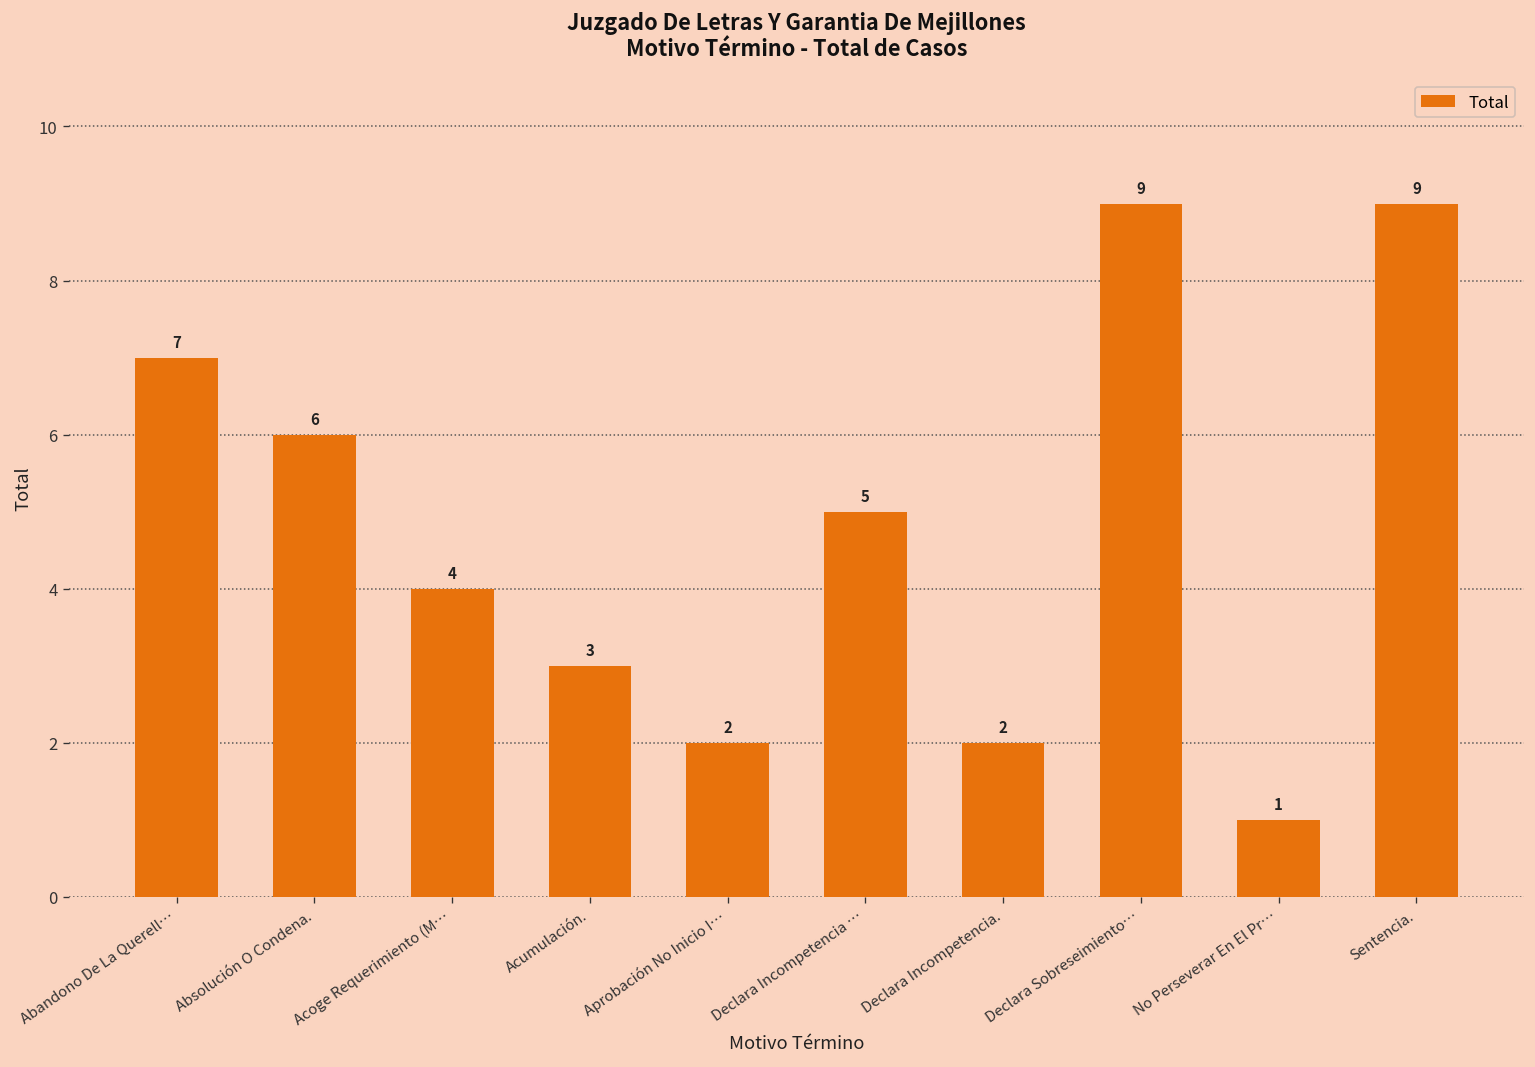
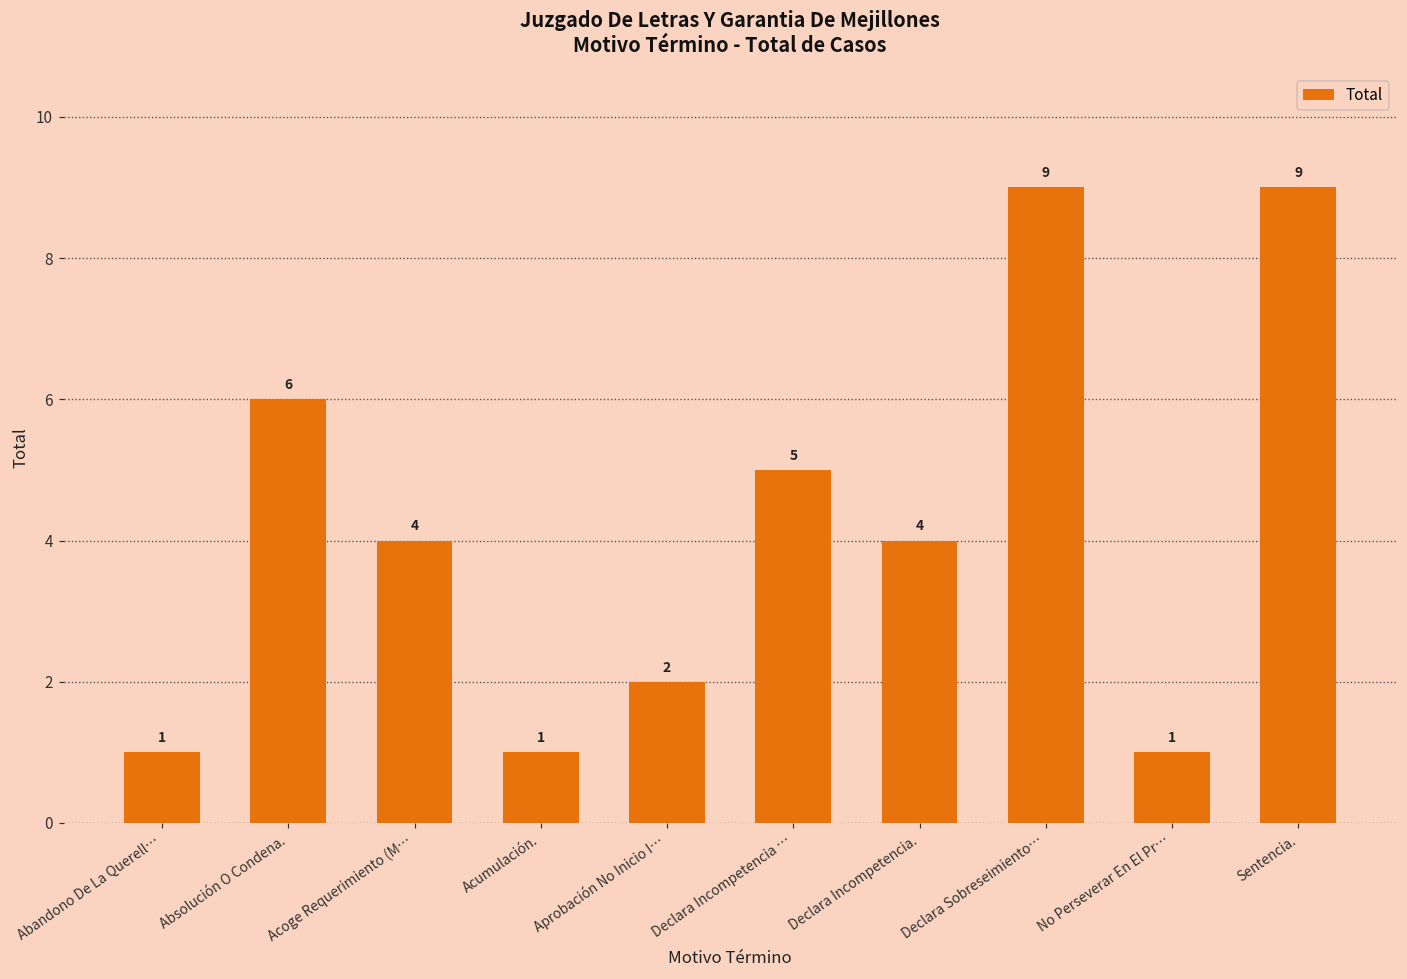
  {
-   "Abandono De La Querell…": 7,
+   "Abandono De La Querell…": 1,
    "Absolución O Condena.": 6,
    "Acoge Requerimiento (M…": 4,
-   "Acumulación.": 3,
+   "Acumulación.": 1,
    "Aprobación No Inicio I…": 2,
    "Declara Incompetencia …": 5,
-   "Declara Incompetencia.": 2,
+   "Declara Incompetencia.": 4,
    "Declara Sobreseimiento…": 9,
    "No Perseverar En El Pr…": 1,
    "Sentencia.": 9
  }
